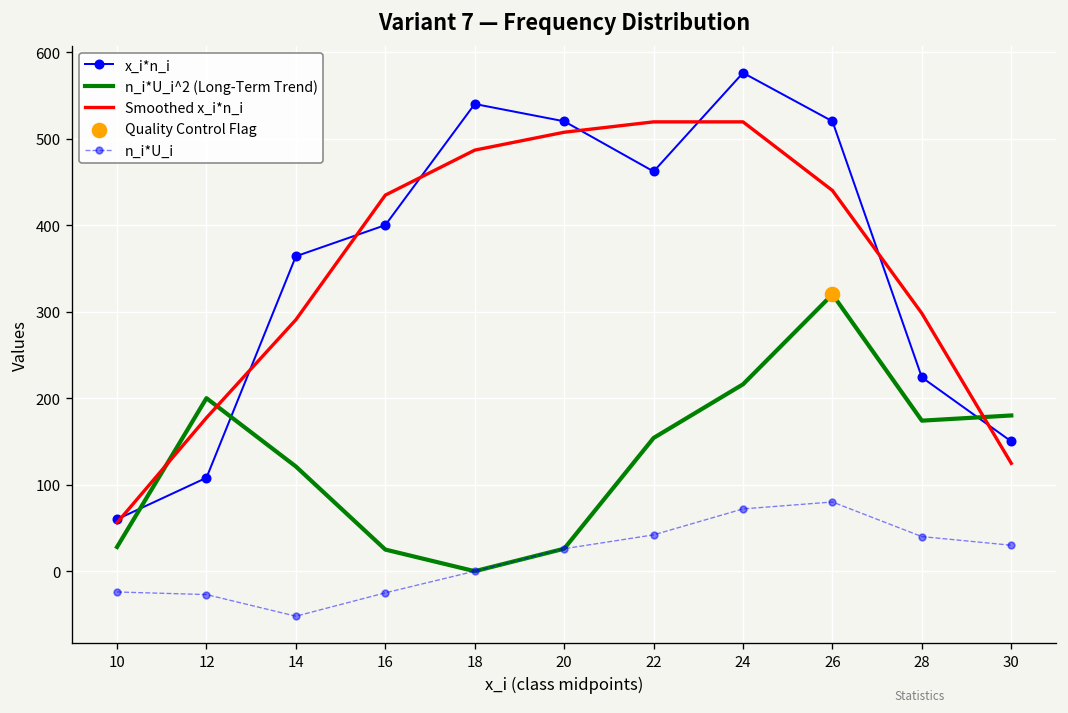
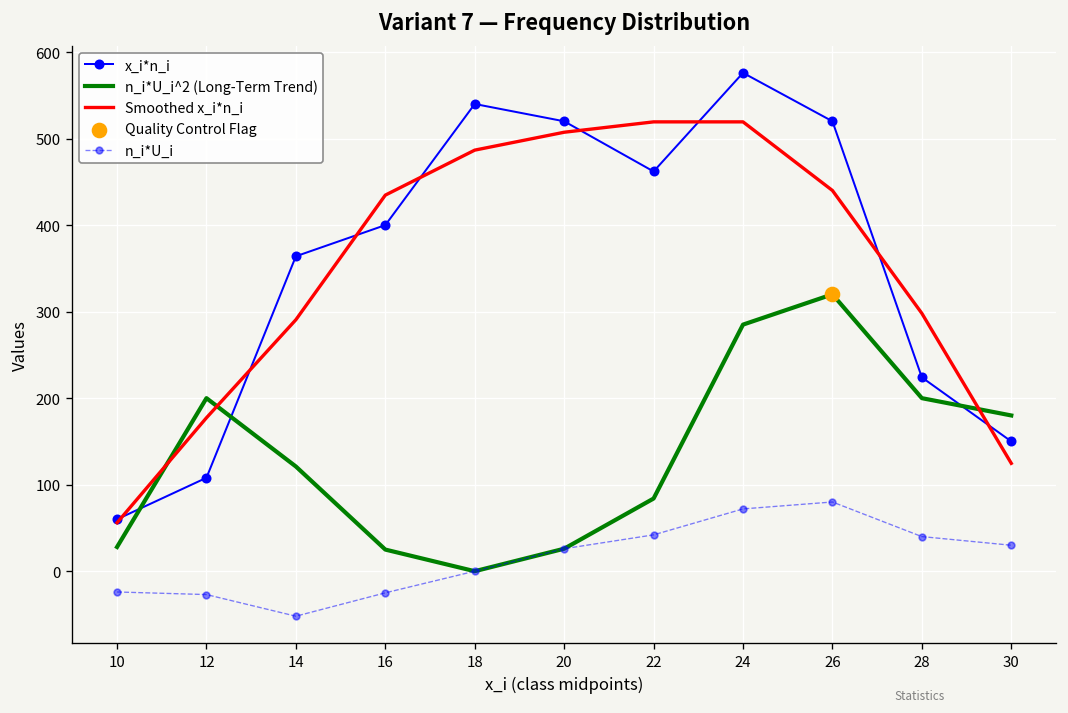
  {
    "n_i*U_i^2 (Long-Term Trend)": {
      "10": 30,
      "12": 200,
      "14": 120,
      "16": 30,
-     "22": 150,
-     "24": 220,
-     "28": 170,
+     "22": 80,
+     "24": 290,
+     "28": 200,
      "30": 180
    },
    "Smoothed x_i*n_i": {
      "10": 60,
      "12": 180,
      "14": 290,
      "16": 430,
      "18": 490,
      "20": 510,
      "22": 520,
      "24": 520,
      "26": 440,
      "28": 300,
      "30": 120
    }
  }
